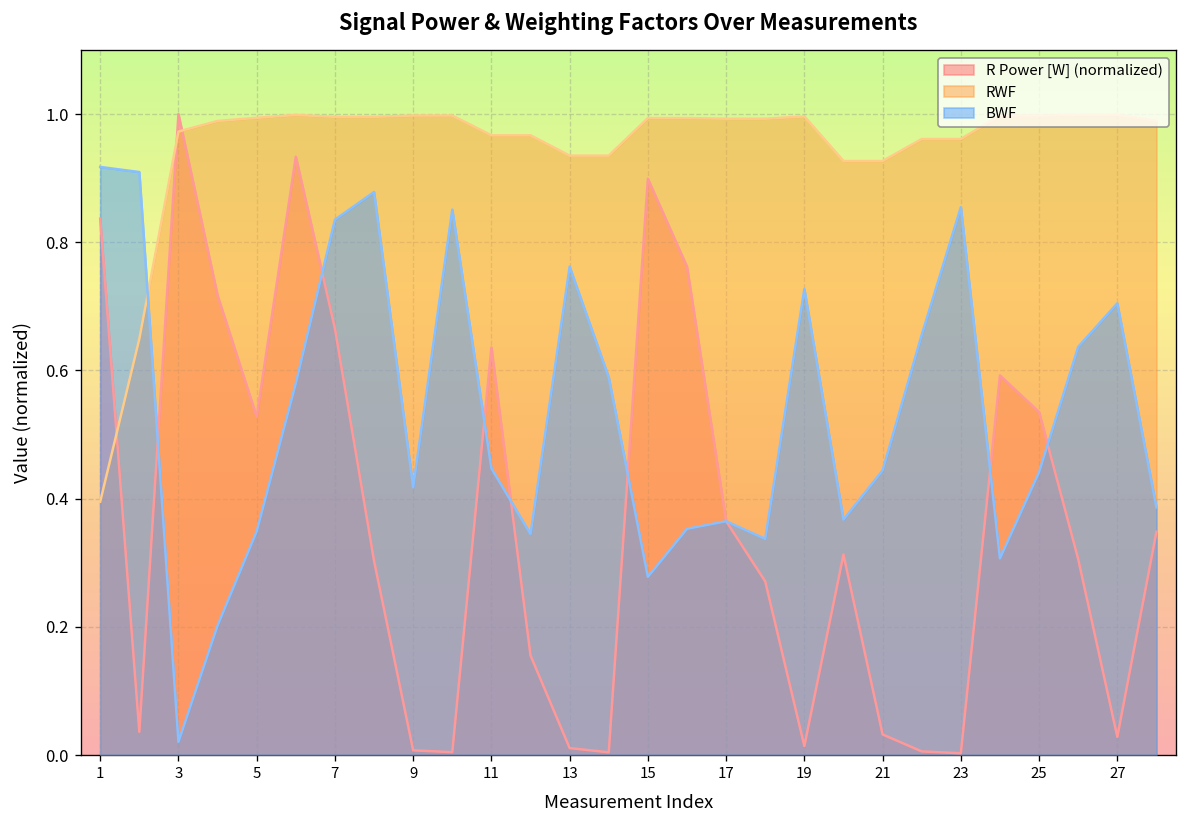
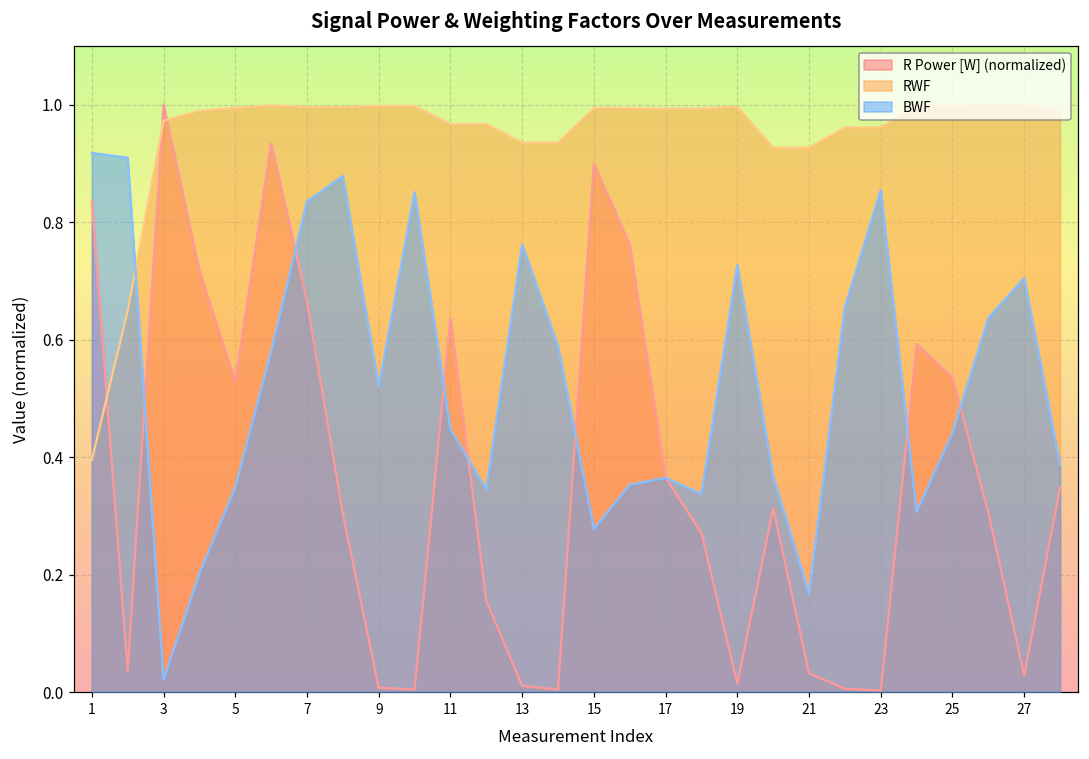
  {
    "BWF": {
      "1": 0.92,
      "3": 0.02,
      "5": 0.35,
      "7": 0.84,
-     "9": 0.42,
+     "9": 0.52,
      "11": 0.45,
      "13": 0.76,
      "15": 0.28,
      "19": 0.73,
-     "21": 0.44,
+     "21": 0.17,
      "23": 0.85,
      "25": 0.44,
      "27": 0.70
    }
  }
